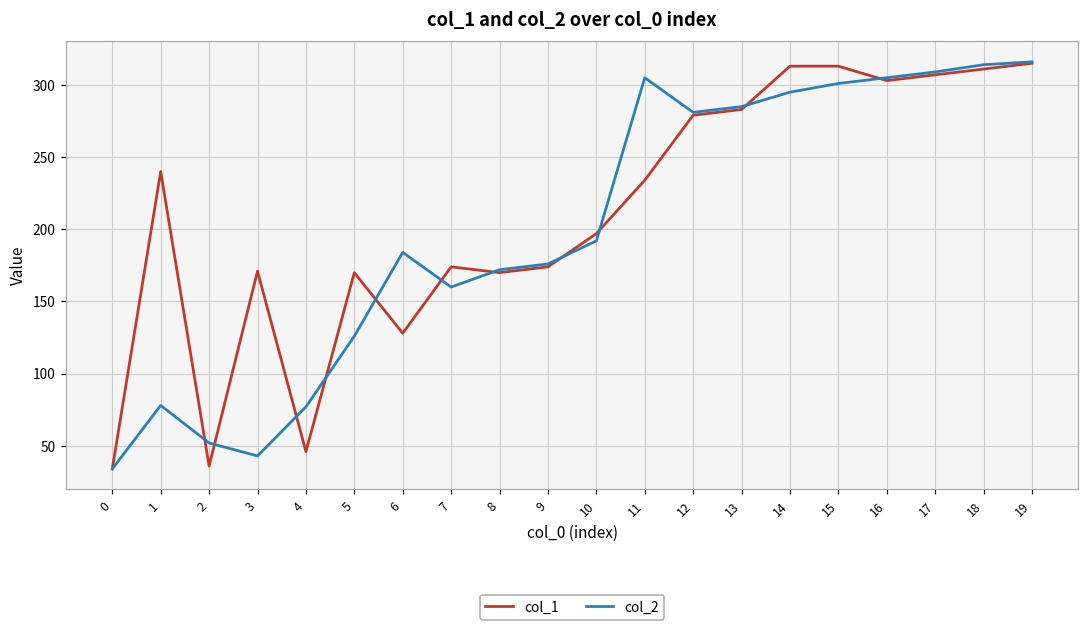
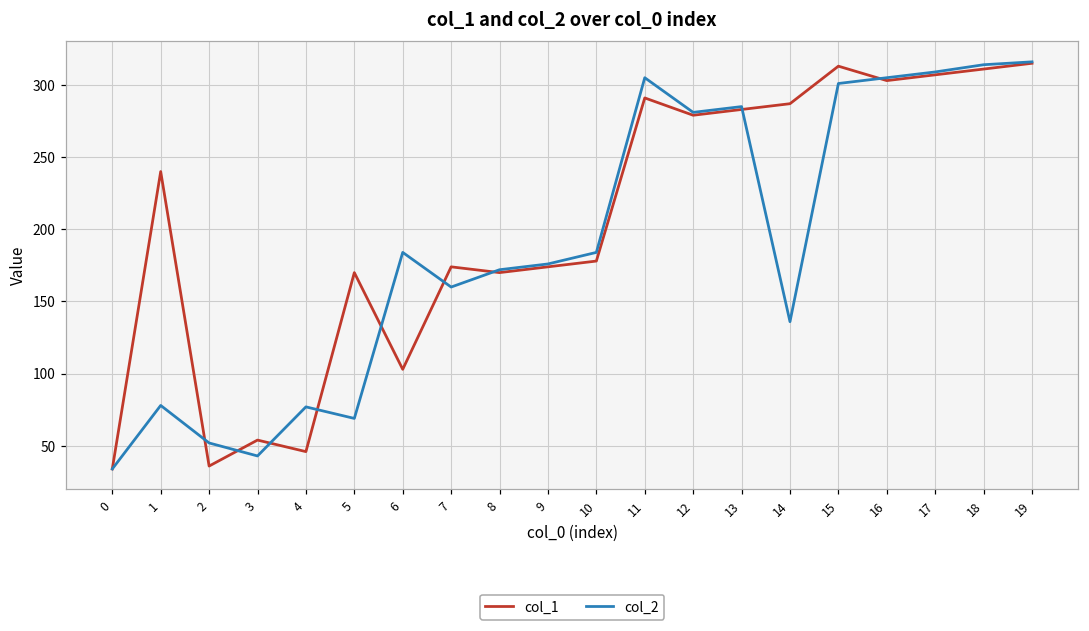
  {
    "col_1": {
      "1": 240,
      "2": 36,
-     "3": 171,
+     "3": 54,
      "4": 46,
      "5": 170,
-     "6": 128,
+     "6": 103,
      "7": 174,
      "8": 170,
      "9": 174,
-     "10": 197,
-     "11": 234,
+     "10": 178,
+     "11": 291,
      "12": 279,
      "13": 283,
-     "14": 313,
+     "14": 287,
      "15": 313,
      "16": 303,
      "17": 307,
      "18": 311
    },
    "col_2": {
      "1": 78,
      "2": 52,
      "3": 43,
      "4": 77,
-     "5": 126,
+     "5": 69,
      "6": 184,
      "7": 160,
      "8": 172,
      "9": 176,
-     "10": 192,
+     "10": 184,
      "11": 305,
      "12": 281,
      "13": 285,
-     "14": 295,
+     "14": 136,
      "15": 301,
      "16": 305,
      "17": 309,
      "18": 314
    }
  }
